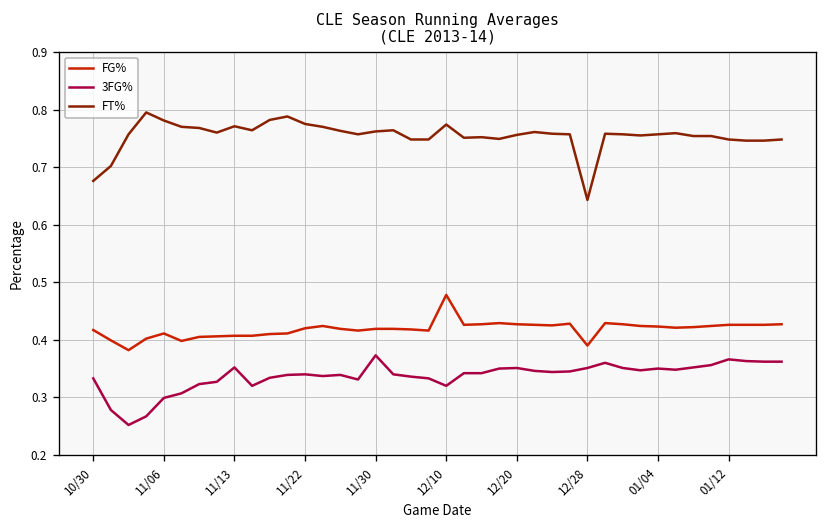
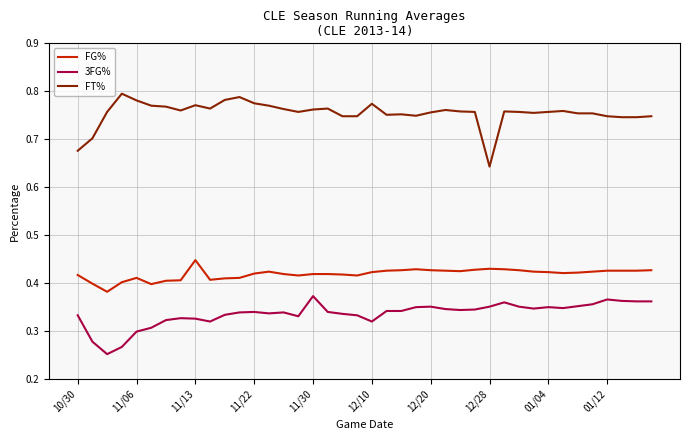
  {
    "FG%": {
      "10/30": 0.42,
      "11/06": 0.41,
-     "11/13": 0.41,
+     "11/13": 0.45,
      "11/22": 0.42,
      "11/30": 0.42,
-     "12/10": 0.48,
+     "12/10": 0.42,
      "12/20": 0.43,
-     "12/28": 0.39,
+     "12/28": 0.43,
      "01/04": 0.42,
      "01/12": 0.43
    },
    "3FG%": {
      "10/30": 0.33,
      "11/06": 0.30,
-     "11/13": 0.35,
+     "11/13": 0.33,
      "11/22": 0.34,
      "11/30": 0.37,
      "12/10": 0.32,
      "12/20": 0.35,
      "12/28": 0.35,
      "01/04": 0.35,
      "01/12": 0.37
    },
    "FT%": {
      "10/30": 0.68,
      "11/06": 0.78,
      "11/13": 0.77,
      "11/22": 0.78,
      "11/30": 0.76,
      "12/10": 0.77,
      "12/20": 0.76,
      "12/28": 0.64,
      "01/04": 0.76,
      "01/12": 0.75
    }
  }
